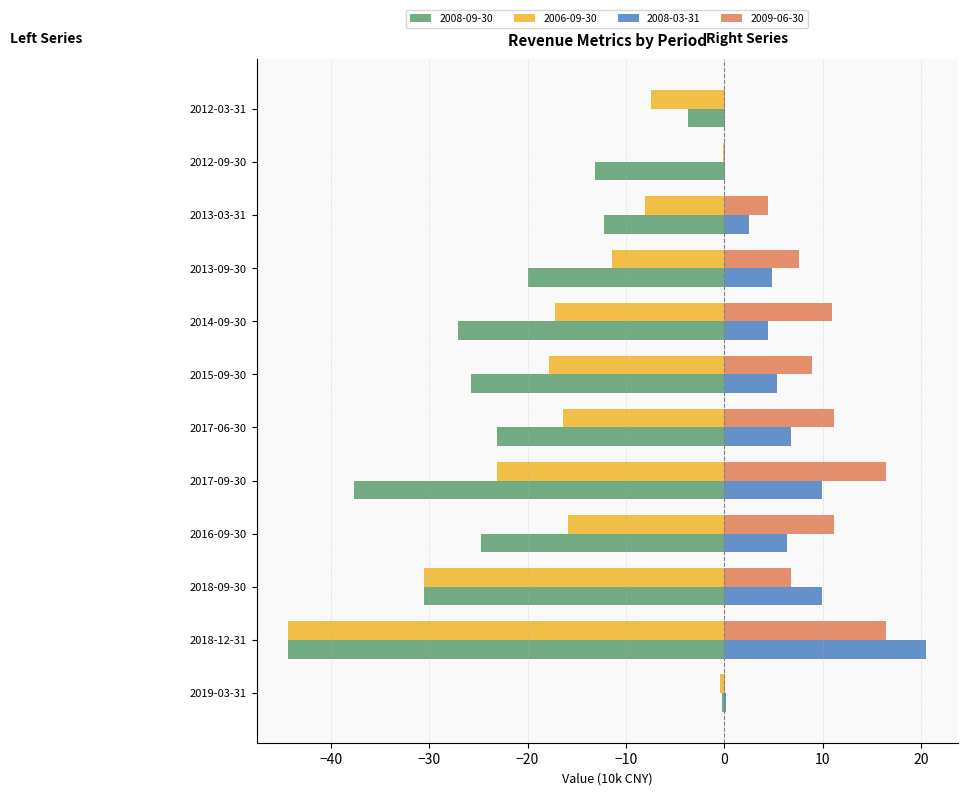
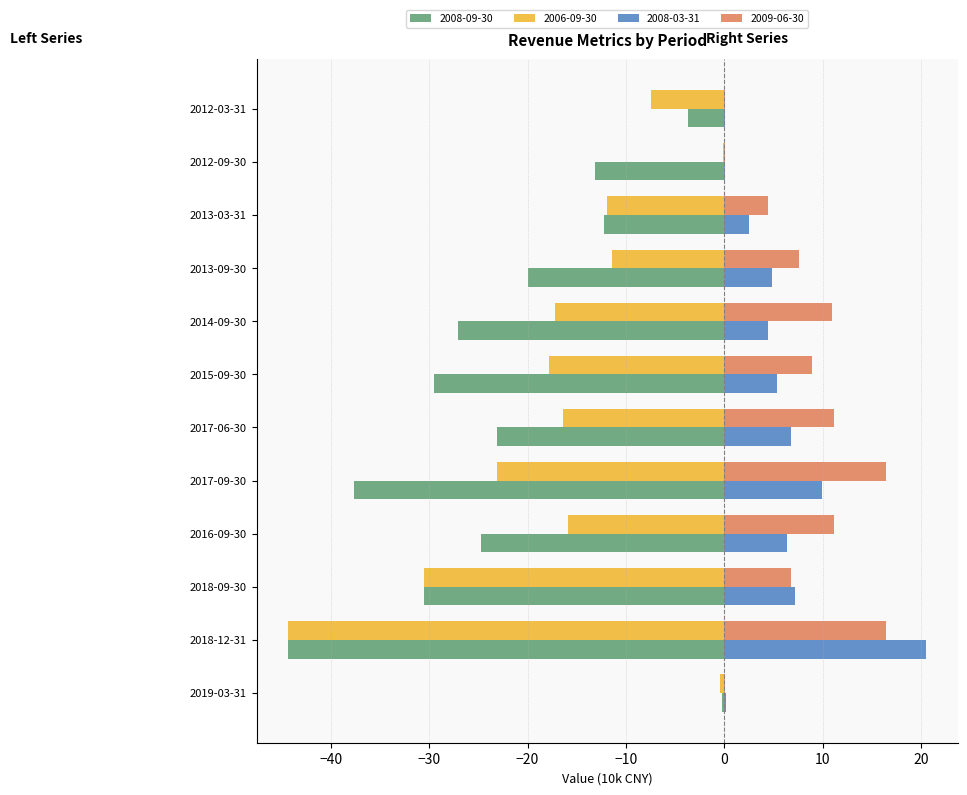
  {
    "2008-09-30": {
      "2012-03-31": -4,
      "2012-09-30": -13,
      "2013-03-31": -12,
      "2013-09-30": -20,
      "2014-09-30": -27,
-     "2015-09-30": -26,
+     "2015-09-30": -29,
      "2017-06-30": -23,
      "2017-09-30": -38,
      "2016-09-30": -25,
      "2018-09-30": -31,
      "2018-12-31": -44,
      "2019-03-31": 0
    },
    "2006-09-30": {
      "2012-03-31": -7,
-     "2013-03-31": -8,
+     "2013-03-31": -12,
      "2013-09-30": -11,
      "2014-09-30": -17,
      "2015-09-30": -18,
      "2017-06-30": -16,
      "2017-09-30": -23,
      "2016-09-30": -16,
      "2018-09-30": -31,
      "2018-12-31": -44,
      "2019-03-31": 0
    },
    "2008-03-31": {
      "2013-03-31": 2,
      "2013-09-30": 5,
      "2014-09-30": 4,
      "2015-09-30": 5,
      "2017-06-30": 7,
      "2017-09-30": 10,
      "2016-09-30": 6,
-     "2018-09-30": 10,
+     "2018-09-30": 7,
      "2018-12-31": 20
    },
    "2009-06-30": {
      "2013-03-31": 4,
      "2013-09-30": 8,
      "2014-09-30": 11,
      "2015-09-30": 9,
      "2017-06-30": 11,
      "2017-09-30": 16,
      "2016-09-30": 11,
      "2018-09-30": 7,
      "2018-12-31": 16
    }
  }
